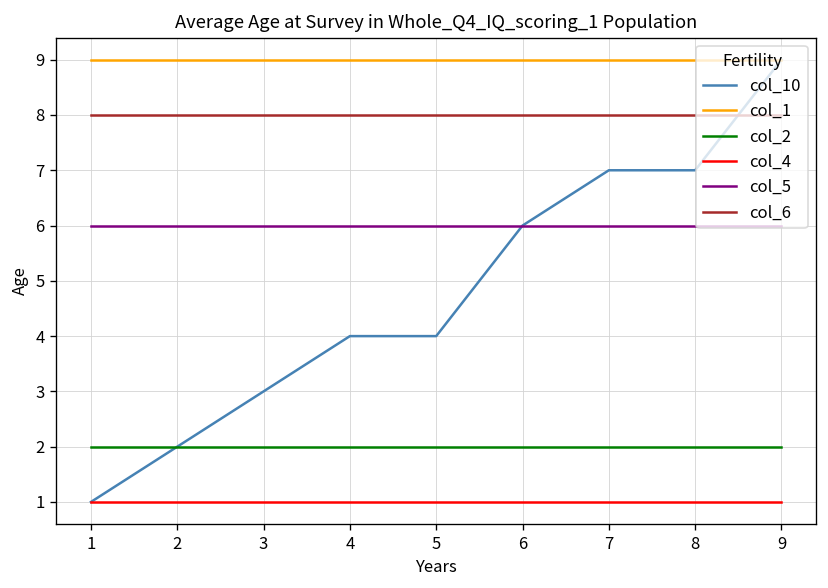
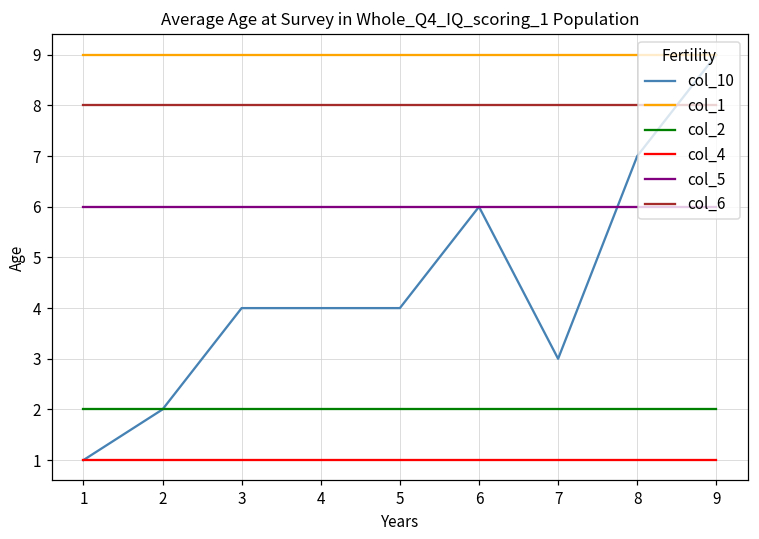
  {
    "col_10": {
-     "3": 3,
+     "3": 4,
      "4": 4,
      "5": 4,
-     "7": 7,
+     "7": 3,
      "8": 7
    },
    "col_1": {
      "1": 9,
      "2": 9,
      "3": 9,
      "4": 9,
      "5": 9,
      "6": 9,
      "7": 9,
      "8": 9
    },
    "col_2": {
      "1": 2,
      "3": 2,
      "4": 2,
      "5": 2,
      "6": 2,
      "7": 2,
      "8": 2,
      "9": 2
    },
    "col_4": {
      "2": 1,
      "3": 1,
      "4": 1,
      "5": 1,
      "6": 1,
      "7": 1,
      "8": 1,
      "9": 1
    },
    "col_5": {
      "1": 6,
      "2": 6,
      "3": 6,
      "4": 6,
      "5": 6,
      "7": 6,
      "8": 6
    },
    "col_6": {
      "1": 8,
      "2": 8,
      "3": 8,
      "4": 8,
      "5": 8,
      "6": 8,
      "7": 8,
      "8": 8
    }
  }
